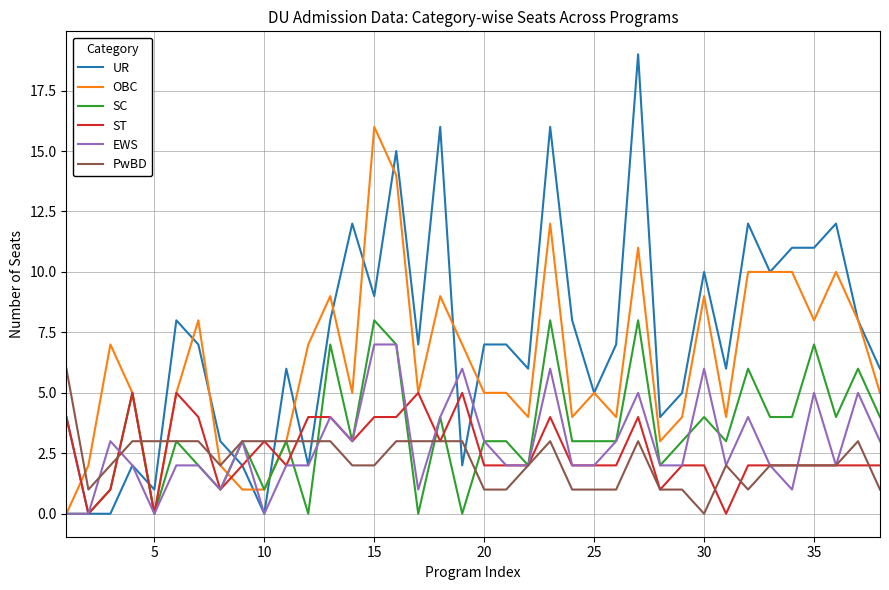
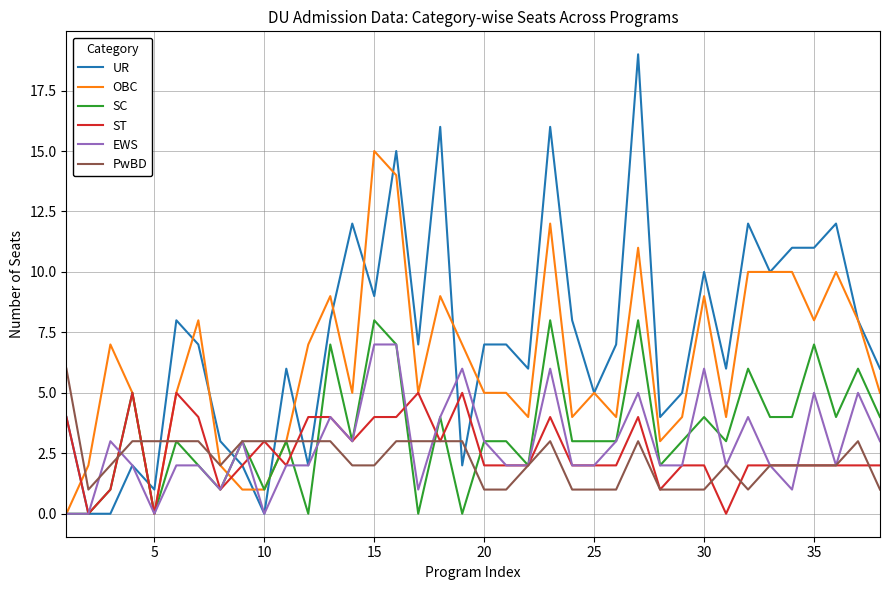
  {
    "UR": {
      "5": 1,
      "15": 9,
      "20": 7,
      "30": 10,
      "35": 11
    },
    "OBC": {
-     "15": 16,
+     "15": 15,
      "20": 5,
      "30": 9,
      "35": 8
    },
    "SC": {
      "15": 8,
      "25": 3,
      "30": 4,
      "35": 7
    },
    "ST": {
      "15": 4,
      "20": 2,
      "30": 2
    },
    "EWS": {
      "15": 7,
      "30": 6,
      "35": 5
    },
    "PwBD": {
      "5": 3,
      "15": 2,
      "20": 1,
      "25": 1,
-     "30": 0
+     "30": 1
    }
  }
